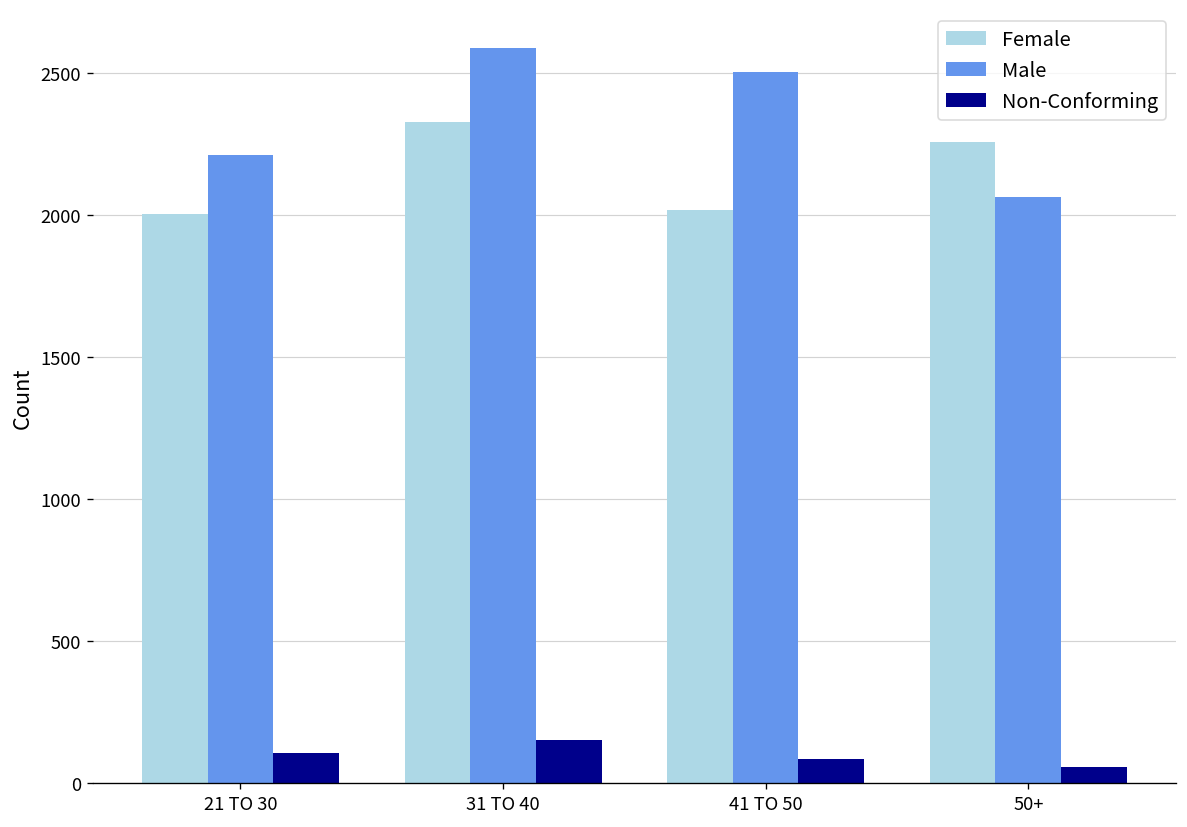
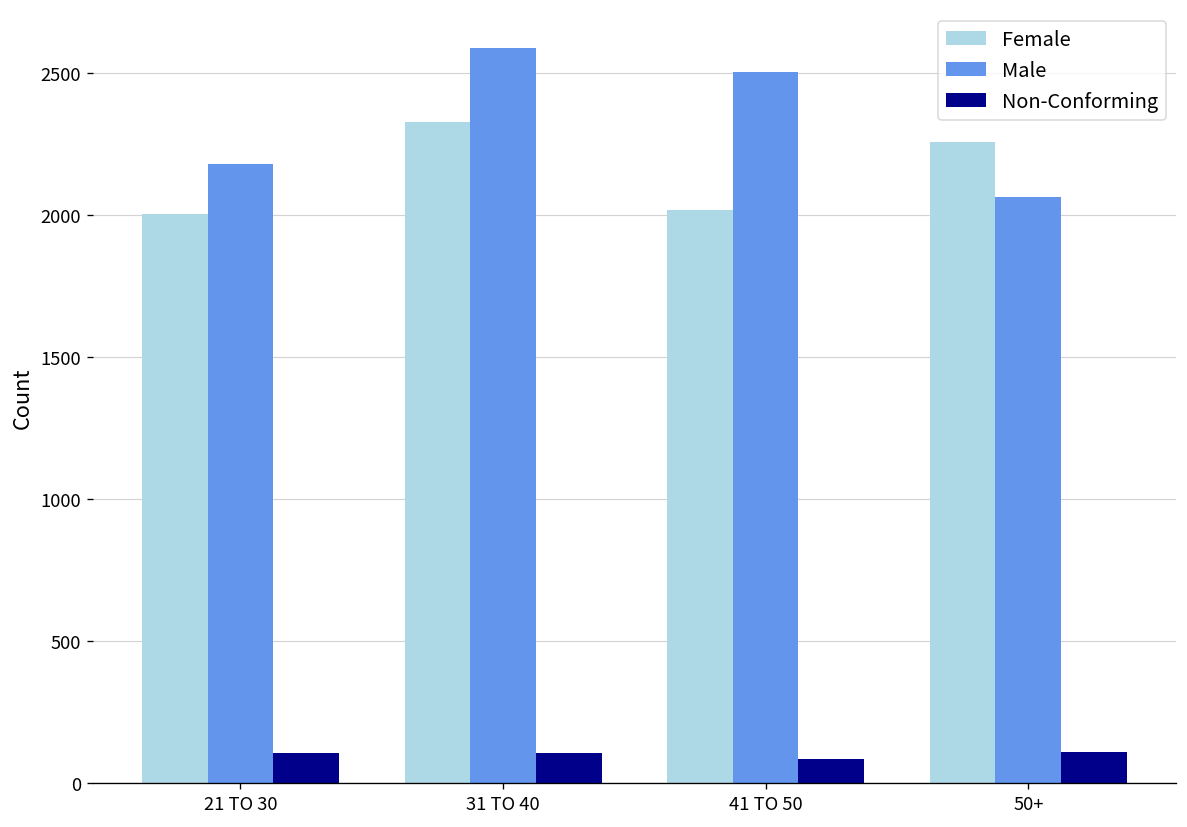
  {
    "Female": {
      "21 TO 30": 2000,
      "31 TO 40": 2330,
      "41 TO 50": 2020,
      "50+": 2260
    },
    "Male": {
-     "21 TO 30": 2210,
+     "21 TO 30": 2180,
      "31 TO 40": 2590,
      "41 TO 50": 2500,
      "50+": 2060
    },
    "Non-Conforming": {
      "21 TO 30": 110,
-     "31 TO 40": 150,
+     "31 TO 40": 110,
      "41 TO 50": 80,
-     "50+": 60
+     "50+": 110
    }
  }
